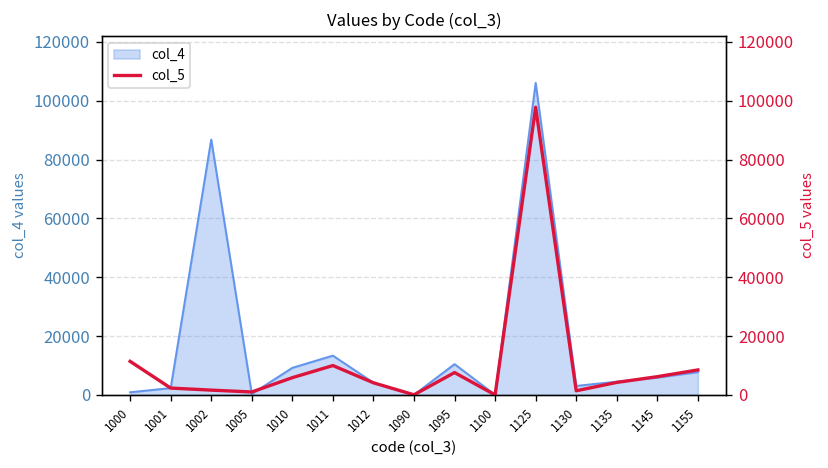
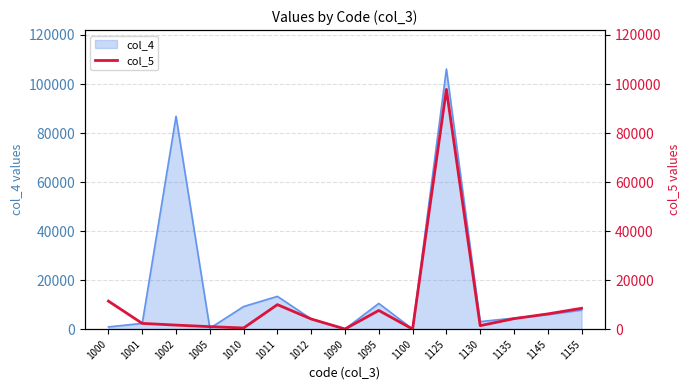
  {
    "col_4": {
      "1000": 1000,
      "1001": 2000,
      "1002": 87000,
      "1005": 0,
      "1010": 9000,
      "1011": 13000,
      "1012": 4000,
      "1090": 0,
      "1095": 10000,
      "1100": 0,
      "1125": 106000,
      "1130": 3000,
      "1135": 5000,
      "1145": 6000,
      "1155": 8000
    },
    "col_5": {
      "1000": 11000,
      "1001": 2000,
      "1002": 2000,
      "1005": 1000,
-     "1010": 6000,
+     "1010": 0,
      "1011": 10000,
      "1012": 4000,
      "1090": 0,
      "1095": 8000,
      "1100": 0,
      "1125": 98000,
      "1130": 1000,
      "1135": 4000,
      "1145": 6000,
      "1155": 8000
    }
  }
